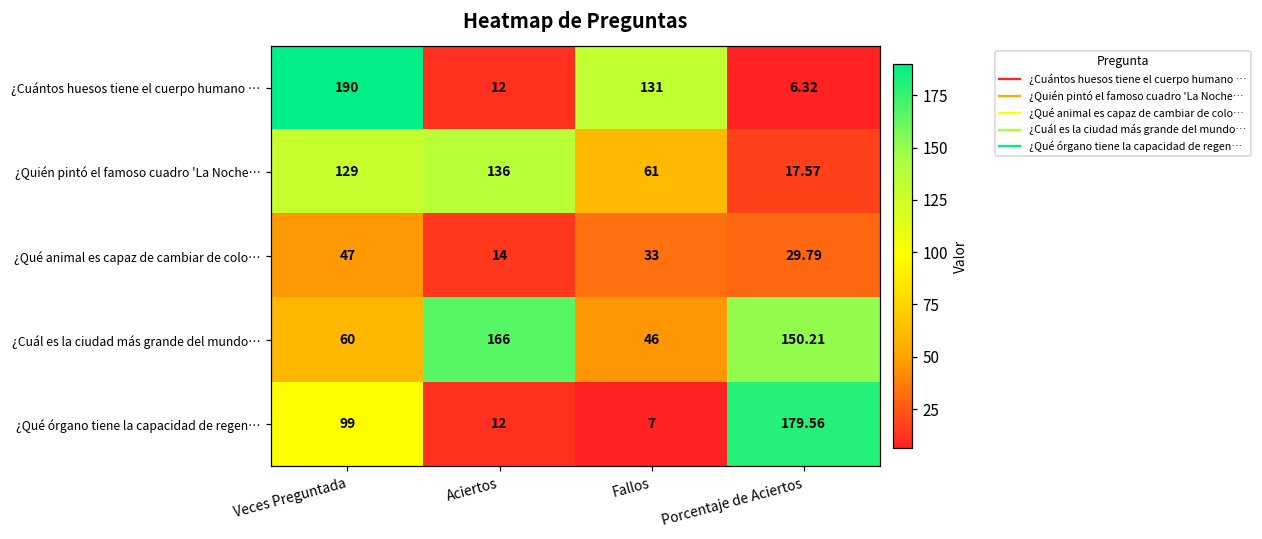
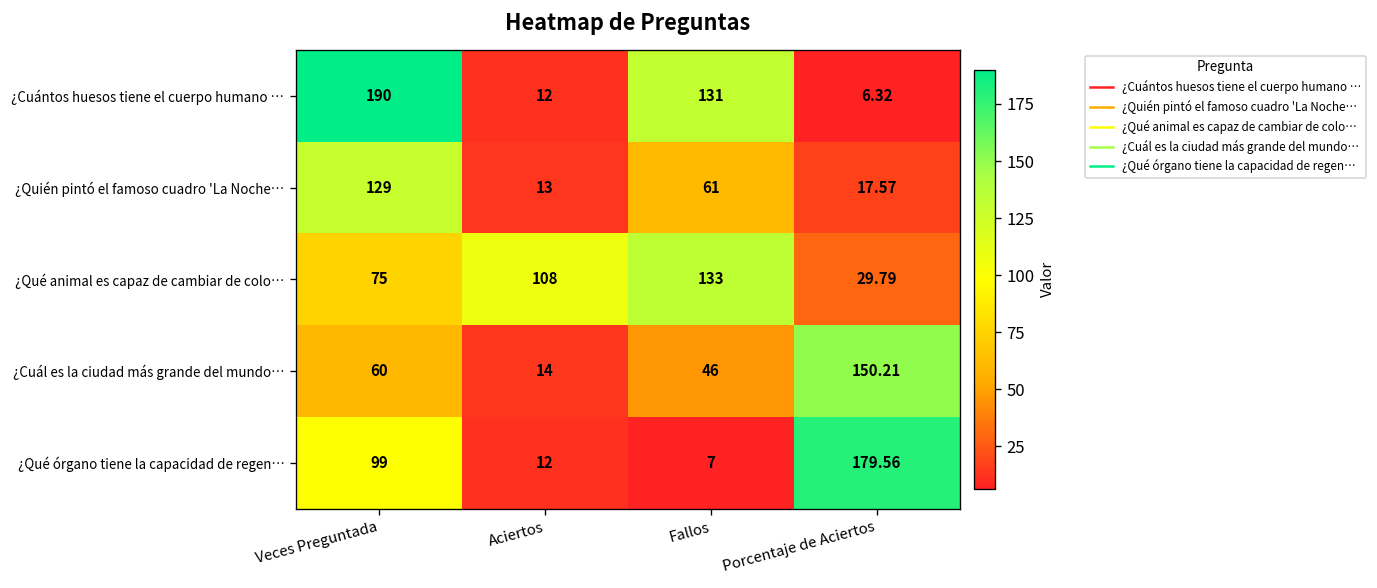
  {
    "¿Cuántos huesos tiene el cuerpo humano …": {
      "Veces Preguntada": 190,
      "Aciertos": 12,
      "Fallos": 131,
      "Porcentaje de Aciertos": 6.32
    },
    "¿Quién pintó el famoso cuadro 'La Noche…": {
      "Veces Preguntada": 129,
-     "Aciertos": 136,
+     "Aciertos": 13,
      "Fallos": 61,
      "Porcentaje de Aciertos": 17.57
    },
    "¿Qué animal es capaz de cambiar de colo…": {
-     "Veces Preguntada": 47,
-     "Aciertos": 14,
-     "Fallos": 33,
+     "Veces Preguntada": 75,
+     "Aciertos": 108,
+     "Fallos": 133,
      "Porcentaje de Aciertos": 29.79
    },
    "¿Cuál es la ciudad más grande del mundo…": {
      "Veces Preguntada": 60,
-     "Aciertos": 166,
+     "Aciertos": 14,
      "Fallos": 46,
      "Porcentaje de Aciertos": 150.21
    },
    "¿Qué órgano tiene la capacidad de regen…": {
      "Veces Preguntada": 99,
      "Aciertos": 12,
      "Fallos": 7,
      "Porcentaje de Aciertos": 179.56
    }
  }
